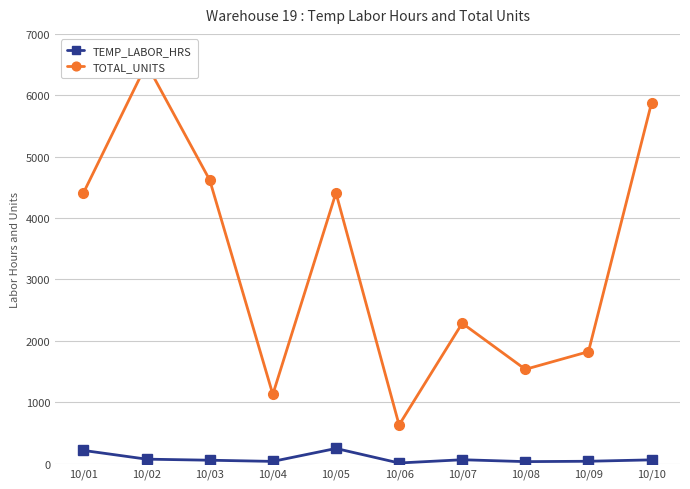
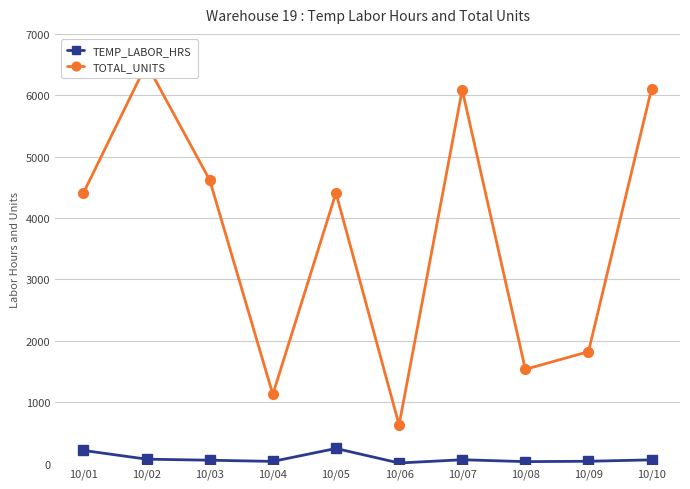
  {
    "TEMP_LABOR_HRS": {
      "10/01": 200,
      "10/02": 100,
      "10/03": 100,
      "10/04": 0,
      "10/05": 200,
      "10/06": 0,
      "10/07": 100,
      "10/08": 0,
      "10/09": 0,
      "10/10": 100
    },
    "TOTAL_UNITS": {
      "10/01": 4400,
      "10/03": 4600,
      "10/04": 1100,
      "10/05": 4400,
      "10/06": 600,
-     "10/07": 2300,
+     "10/07": 6100,
      "10/08": 1500,
      "10/09": 1800,
-     "10/10": 5900
+     "10/10": 6100
    }
  }
